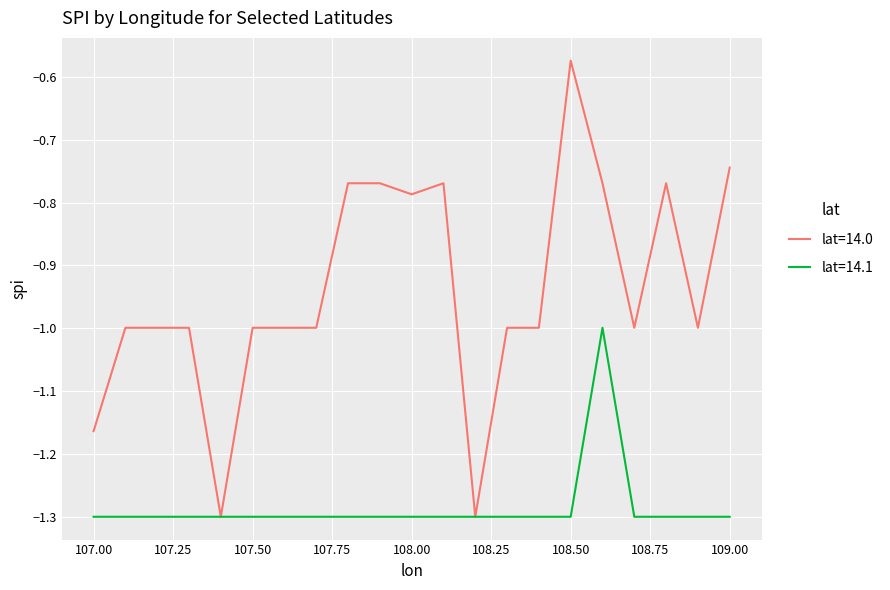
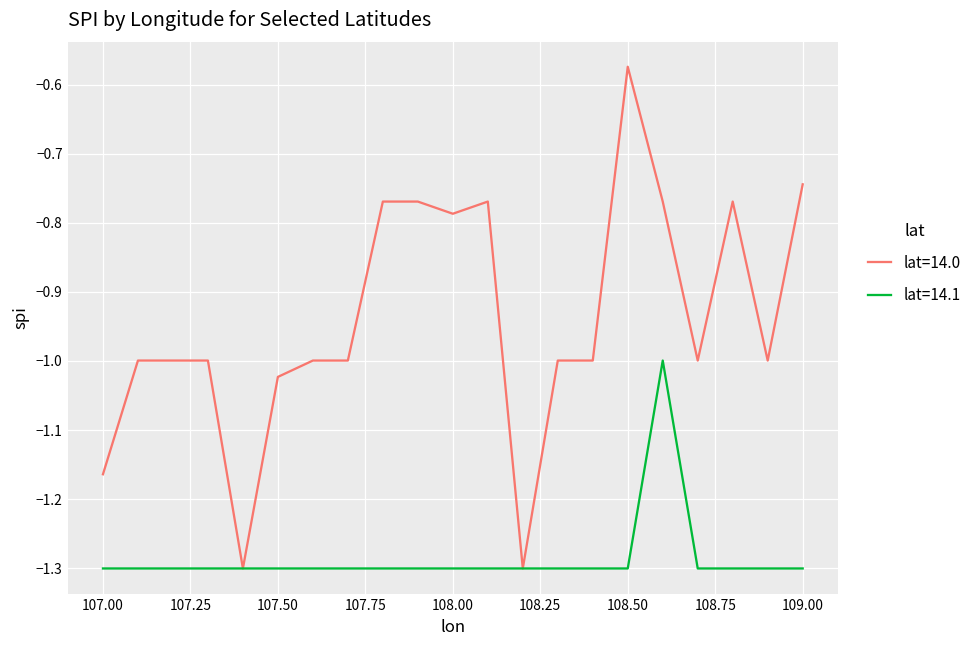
  {
    "lat=14.0": {
      "107.00": -1.16,
-     "107.50": -1.00,
+     "107.50": -1.02,
      "108.00": -0.79,
      "108.50": -0.57,
      "109.00": -0.74
    },
    "lat=14.1": {
      "107.00": -1.30,
      "107.50": -1.30,
      "108.00": -1.30,
      "108.50": -1.30,
      "109.00": -1.30
    }
  }
